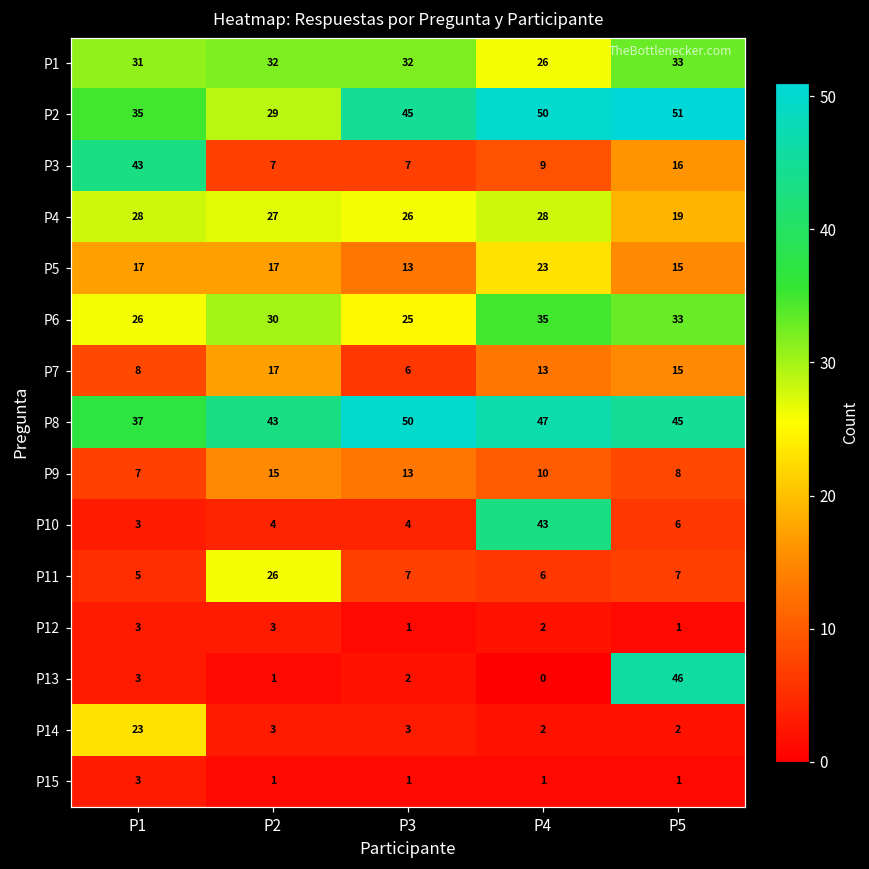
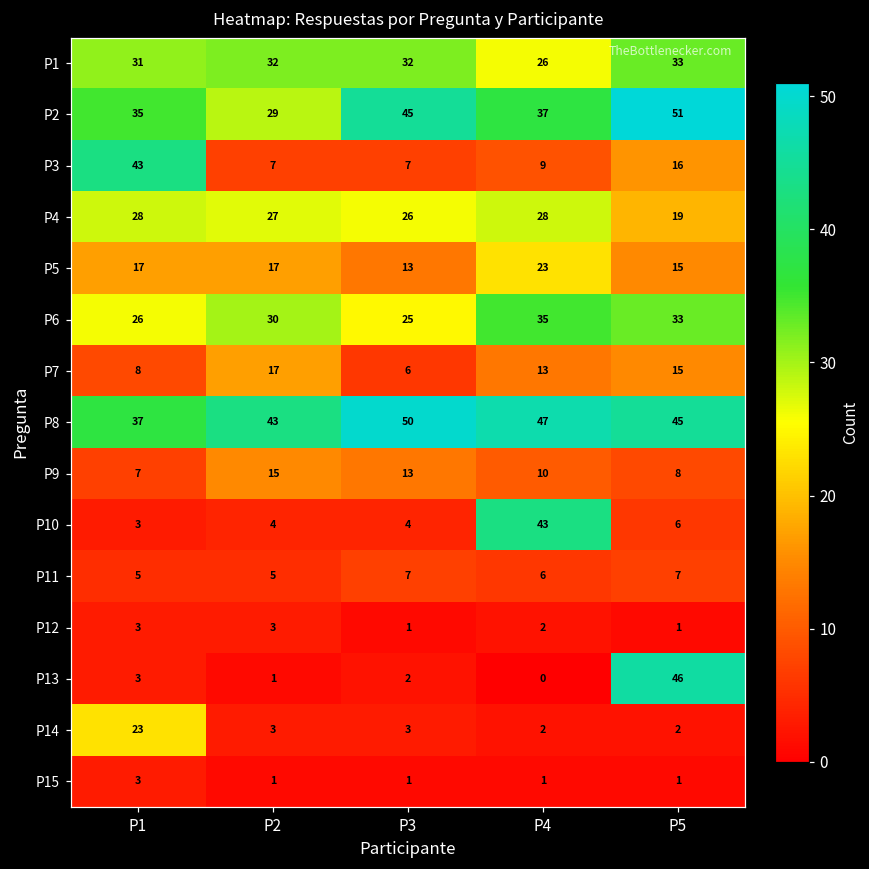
  {
    "P1": {
      "P1": 31,
      "P2": 32,
      "P3": 32,
      "P4": 26
    },
    "P2": {
      "P1": 35,
      "P2": 29,
      "P3": 45,
-     "P4": 50,
+     "P4": 37,
      "P5": 51
    },
    "P3": {
      "P1": 43,
      "P2": 7,
      "P3": 7,
      "P4": 9,
      "P5": 16
    },
    "P4": {
      "P1": 28,
      "P2": 27,
      "P3": 26,
      "P4": 28,
      "P5": 19
    },
    "P5": {
      "P1": 17,
      "P2": 17,
      "P3": 13,
      "P4": 23,
      "P5": 15
    },
    "P6": {
      "P1": 26,
      "P2": 30,
      "P3": 25,
      "P4": 35,
      "P5": 33
    },
    "P7": {
      "P1": 8,
      "P2": 17,
      "P3": 6,
      "P4": 13,
      "P5": 15
    },
    "P8": {
      "P1": 37,
      "P2": 43,
      "P3": 50,
      "P4": 47,
      "P5": 45
    },
    "P9": {
      "P1": 7,
      "P2": 15,
      "P3": 13,
      "P4": 10,
      "P5": 8
    },
    "P10": {
      "P1": 3,
      "P2": 4,
      "P3": 4,
      "P4": 43,
      "P5": 6
    },
    "P11": {
      "P1": 5,
-     "P2": 26,
+     "P2": 5,
      "P3": 7,
      "P4": 6,
      "P5": 7
    },
    "P12": {
      "P1": 3,
      "P2": 3,
      "P3": 1,
      "P4": 2,
      "P5": 1
    },
    "P13": {
      "P1": 3,
      "P2": 1,
      "P3": 2,
      "P4": 0,
      "P5": 46
    },
    "P14": {
      "P1": 23,
      "P2": 3,
      "P3": 3,
      "P4": 2,
      "P5": 2
    },
    "P15": {
      "P1": 3,
      "P2": 1,
      "P3": 1,
      "P4": 1,
      "P5": 1
    }
  }
